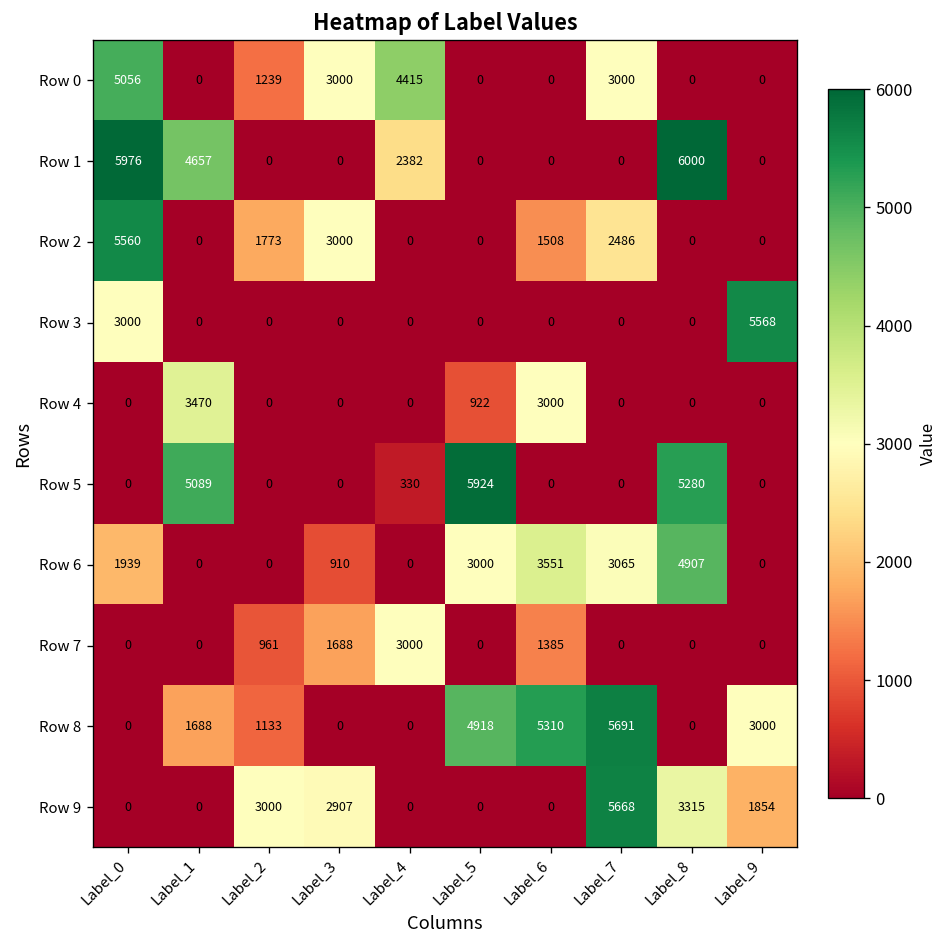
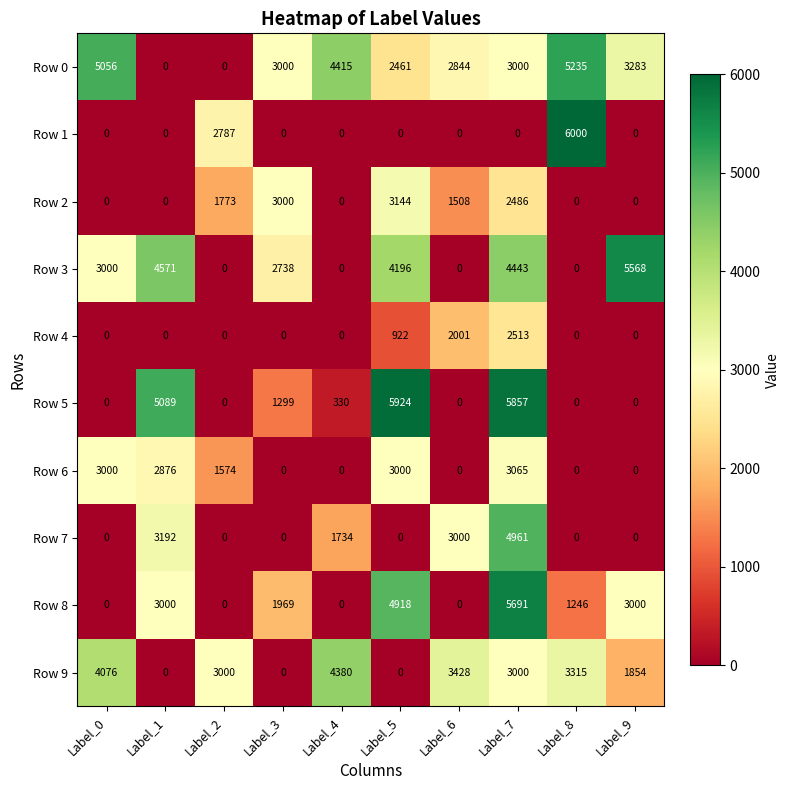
  {
    "Row 0": {
      "Label_0": 5056,
      "Label_1": 0,
-     "Label_2": 1239,
+     "Label_2": 0,
      "Label_3": 3000,
      "Label_4": 4415,
-     "Label_5": 0,
-     "Label_6": 0,
+     "Label_5": 2461,
+     "Label_6": 2844,
      "Label_7": 3000,
-     "Label_8": 0,
-     "Label_9": 0
+     "Label_8": 5235,
+     "Label_9": 3283
    },
    "Row 1": {
-     "Label_0": 5976,
-     "Label_1": 4657,
-     "Label_2": 0,
+     "Label_0": 0,
+     "Label_1": 0,
+     "Label_2": 2787,
      "Label_3": 0,
-     "Label_4": 2382,
+     "Label_4": 0,
      "Label_5": 0,
      "Label_6": 0,
      "Label_7": 0,
      "Label_8": 6000,
      "Label_9": 0
    },
    "Row 2": {
-     "Label_0": 5560,
+     "Label_0": 0,
      "Label_1": 0,
      "Label_2": 1773,
      "Label_3": 3000,
      "Label_4": 0,
-     "Label_5": 0,
+     "Label_5": 3144,
      "Label_6": 1508,
      "Label_7": 2486,
      "Label_8": 0,
      "Label_9": 0
    },
    "Row 3": {
      "Label_0": 3000,
-     "Label_1": 0,
+     "Label_1": 4571,
      "Label_2": 0,
-     "Label_3": 0,
+     "Label_3": 2738,
      "Label_4": 0,
-     "Label_5": 0,
+     "Label_5": 4196,
      "Label_6": 0,
-     "Label_7": 0,
+     "Label_7": 4443,
      "Label_8": 0,
      "Label_9": 5568
    },
    "Row 4": {
      "Label_0": 0,
-     "Label_1": 3470,
+     "Label_1": 0,
      "Label_2": 0,
      "Label_3": 0,
      "Label_4": 0,
      "Label_5": 922,
-     "Label_6": 3000,
-     "Label_7": 0,
+     "Label_6": 2001,
+     "Label_7": 2513,
      "Label_8": 0,
      "Label_9": 0
    },
    "Row 5": {
      "Label_0": 0,
      "Label_1": 5089,
      "Label_2": 0,
-     "Label_3": 0,
+     "Label_3": 1299,
      "Label_4": 330,
      "Label_5": 5924,
      "Label_6": 0,
-     "Label_7": 0,
-     "Label_8": 5280,
+     "Label_7": 5857,
+     "Label_8": 0,
      "Label_9": 0
    },
    "Row 6": {
-     "Label_0": 1939,
-     "Label_1": 0,
-     "Label_2": 0,
-     "Label_3": 910,
+     "Label_0": 3000,
+     "Label_1": 2876,
+     "Label_2": 1574,
+     "Label_3": 0,
      "Label_4": 0,
      "Label_5": 3000,
-     "Label_6": 3551,
+     "Label_6": 0,
      "Label_7": 3065,
-     "Label_8": 4907,
+     "Label_8": 0,
      "Label_9": 0
    },
    "Row 7": {
      "Label_0": 0,
-     "Label_1": 0,
-     "Label_2": 961,
-     "Label_3": 1688,
-     "Label_4": 3000,
+     "Label_1": 3192,
+     "Label_2": 0,
+     "Label_3": 0,
+     "Label_4": 1734,
      "Label_5": 0,
-     "Label_6": 1385,
-     "Label_7": 0,
+     "Label_6": 3000,
+     "Label_7": 4961,
      "Label_8": 0,
      "Label_9": 0
    },
    "Row 8": {
      "Label_0": 0,
-     "Label_1": 1688,
-     "Label_2": 1133,
-     "Label_3": 0,
+     "Label_1": 3000,
+     "Label_2": 0,
+     "Label_3": 1969,
      "Label_4": 0,
      "Label_5": 4918,
-     "Label_6": 5310,
+     "Label_6": 0,
      "Label_7": 5691,
-     "Label_8": 0,
+     "Label_8": 1246,
      "Label_9": 3000
    },
    "Row 9": {
-     "Label_0": 0,
+     "Label_0": 4076,
      "Label_1": 0,
      "Label_2": 3000,
-     "Label_3": 2907,
-     "Label_4": 0,
+     "Label_3": 0,
+     "Label_4": 4380,
      "Label_5": 0,
-     "Label_6": 0,
-     "Label_7": 5668,
+     "Label_6": 3428,
+     "Label_7": 3000,
      "Label_8": 3315,
      "Label_9": 1854
    }
  }
